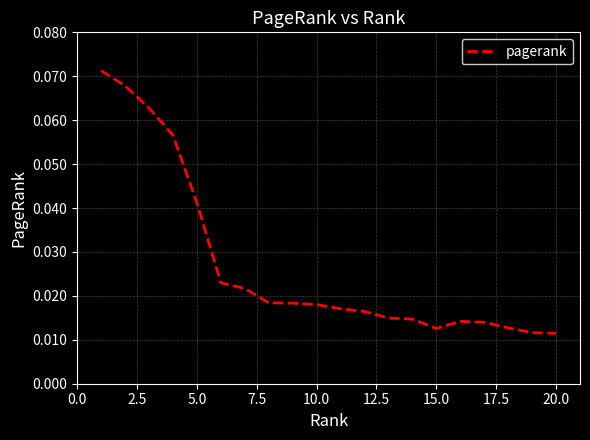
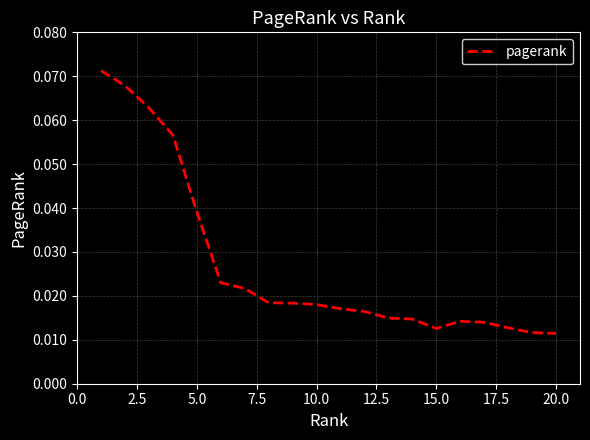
  {
-   "5.0": 0.041,
+   "5.0": 0.039,
    "10.0": 0.018,
    "15.0": 0.013,
    "20.0": 0.011
  }
